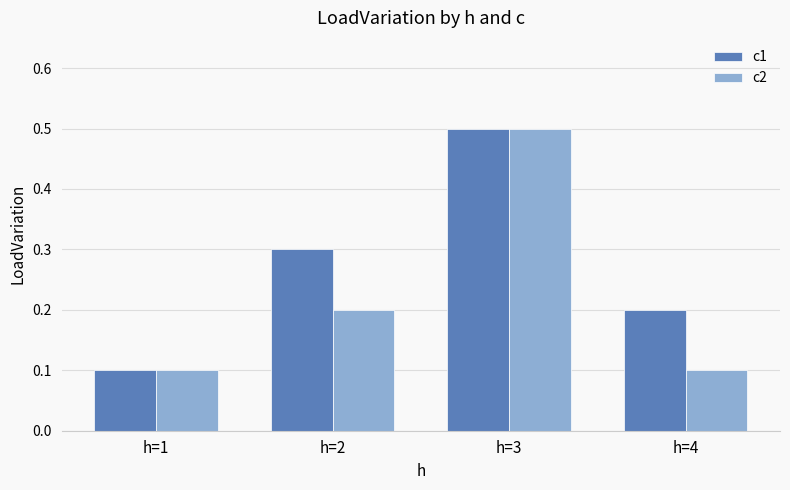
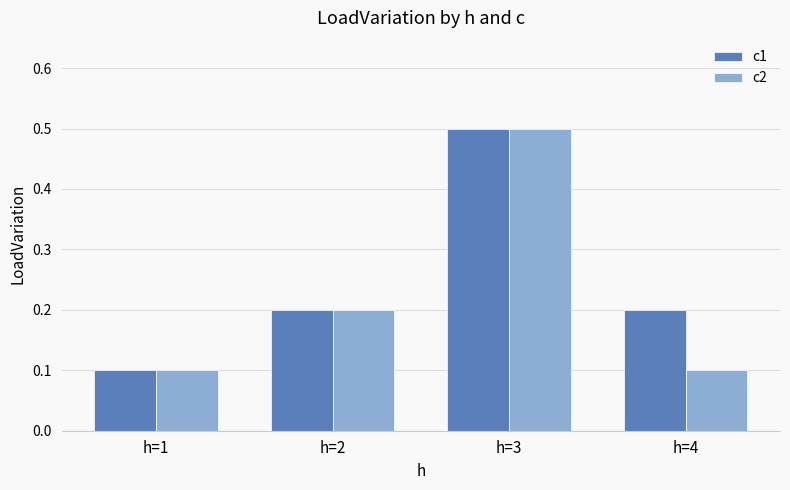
  {
    "c1": {
      "h=1": 0.1,
-     "h=2": 0.3,
+     "h=2": 0.2,
      "h=3": 0.5,
      "h=4": 0.2
    },
    "c2": {
      "h=1": 0.1,
      "h=2": 0.2,
      "h=3": 0.5,
      "h=4": 0.1
    }
  }
